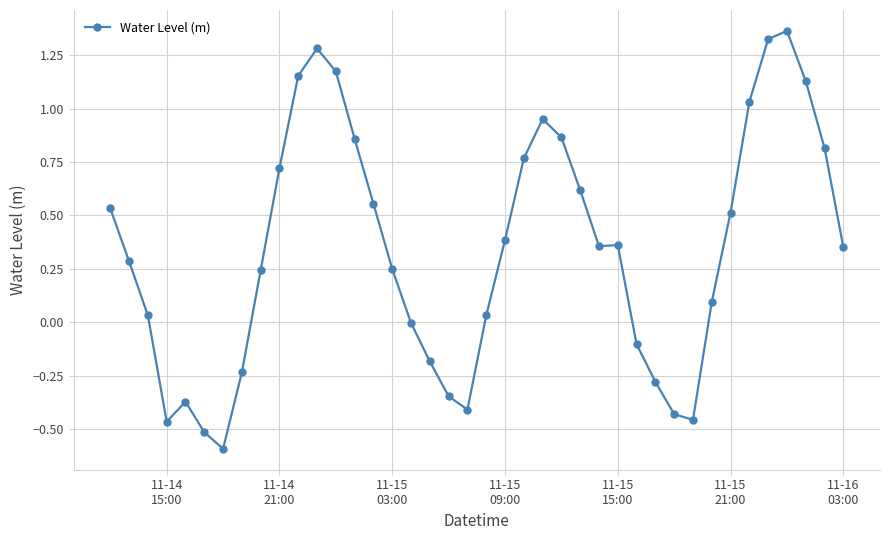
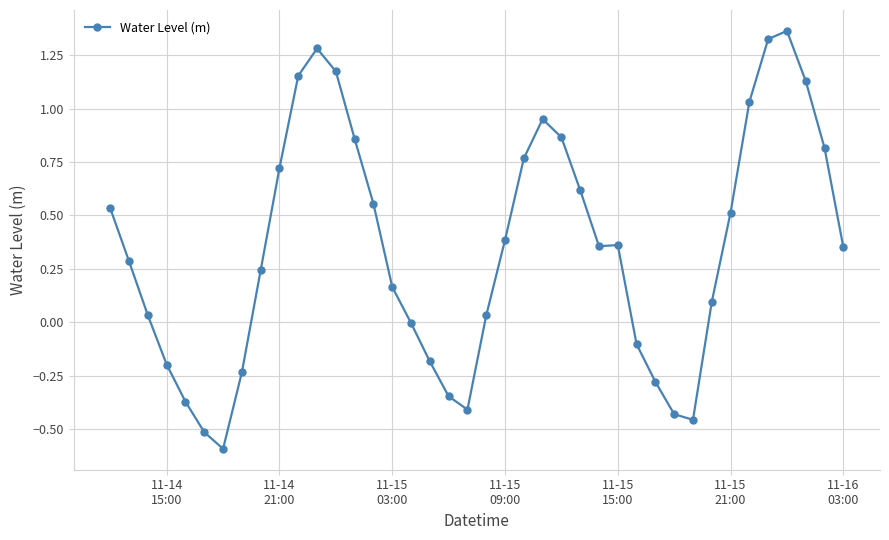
  {
-   "11-14 15:00": -0.46,
+   "11-14 15:00": -0.20,
    "11-14 21:00": 0.72,
-   "11-15 03:00": 0.25,
+   "11-15 03:00": 0.17,
    "11-15 09:00": 0.39,
    "11-15 15:00": 0.36,
    "11-15 21:00": 0.51,
    "11-16 03:00": 0.35
  }
